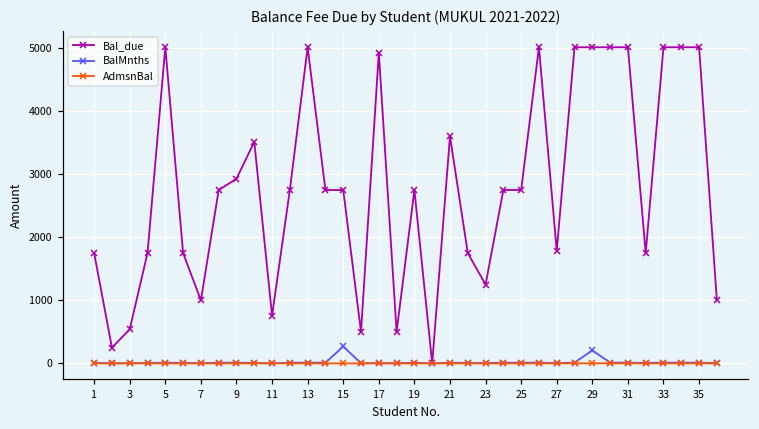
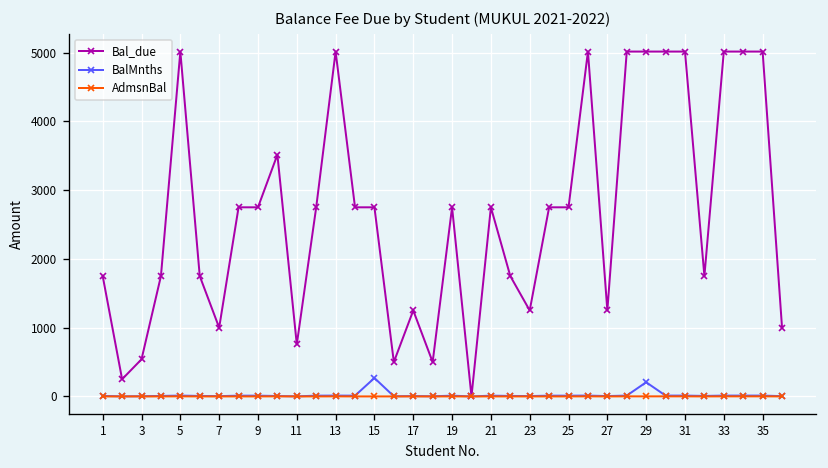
  {
    "Bal_due": {
      "1": 1800,
      "3": 500,
      "5": 5000,
      "7": 1000,
-     "9": 2900,
+     "9": 2800,
      "11": 800,
      "13": 5000,
      "15": 2800,
-     "17": 4900,
+     "17": 1300,
      "19": 2800,
-     "21": 3600,
+     "21": 2800,
      "23": 1300,
      "25": 2800,
-     "27": 1800,
+     "27": 1300,
      "29": 5000,
      "31": 5000,
      "33": 5000,
      "35": 5000
    },
    "BalMnths": {
      "15": 300,
      "29": 200
    },
    "AdmsnBal": {
      "15": 0,
      "29": 0
    }
  }
